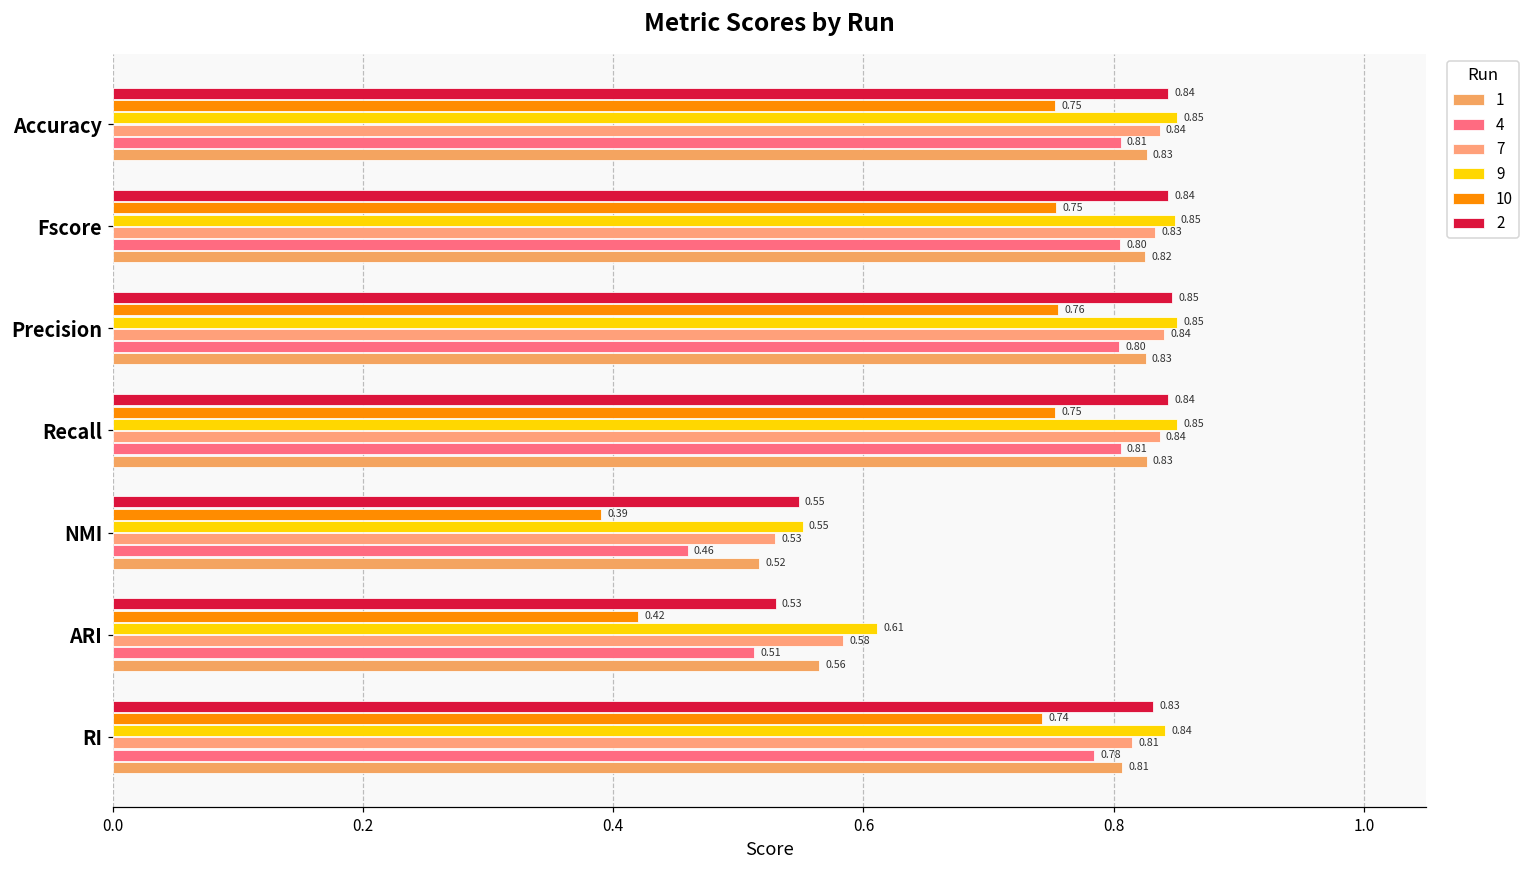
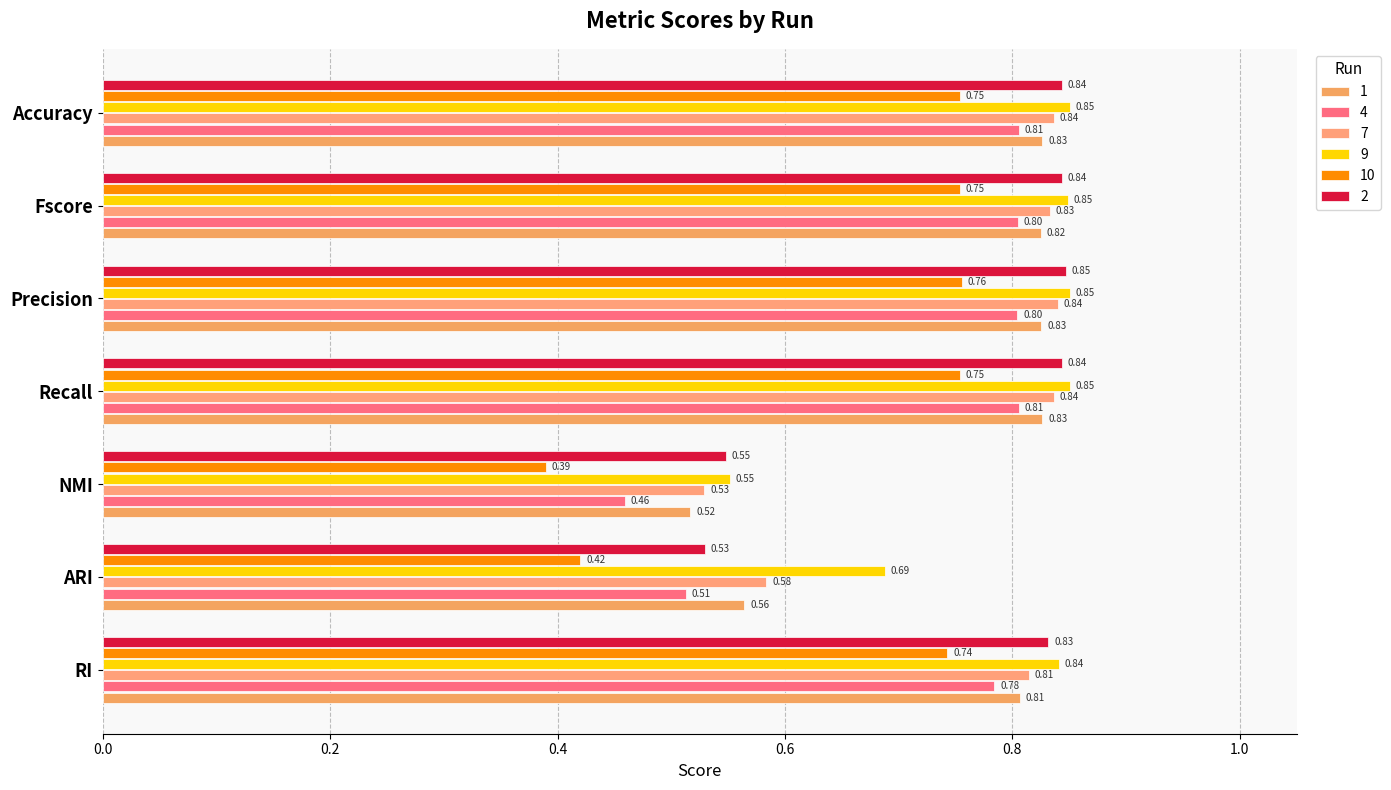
  {
    "9": {
      "Accuracy": 0.85,
      "Fscore": 0.85,
      "Precision": 0.85,
      "Recall": 0.85,
      "NMI": 0.55,
-     "ARI": 0.61,
+     "ARI": 0.69,
      "RI": 0.84
    },
    "10": {
      "Accuracy": 0.75,
      "Fscore": 0.75,
      "Precision": 0.76,
      "Recall": 0.75,
      "NMI": 0.39,
      "ARI": 0.42,
      "RI": 0.74
    },
    "2": {
      "Accuracy": 0.84,
      "Fscore": 0.84,
      "Precision": 0.85,
      "Recall": 0.84,
      "NMI": 0.55,
      "ARI": 0.53,
      "RI": 0.83
    }
  }
